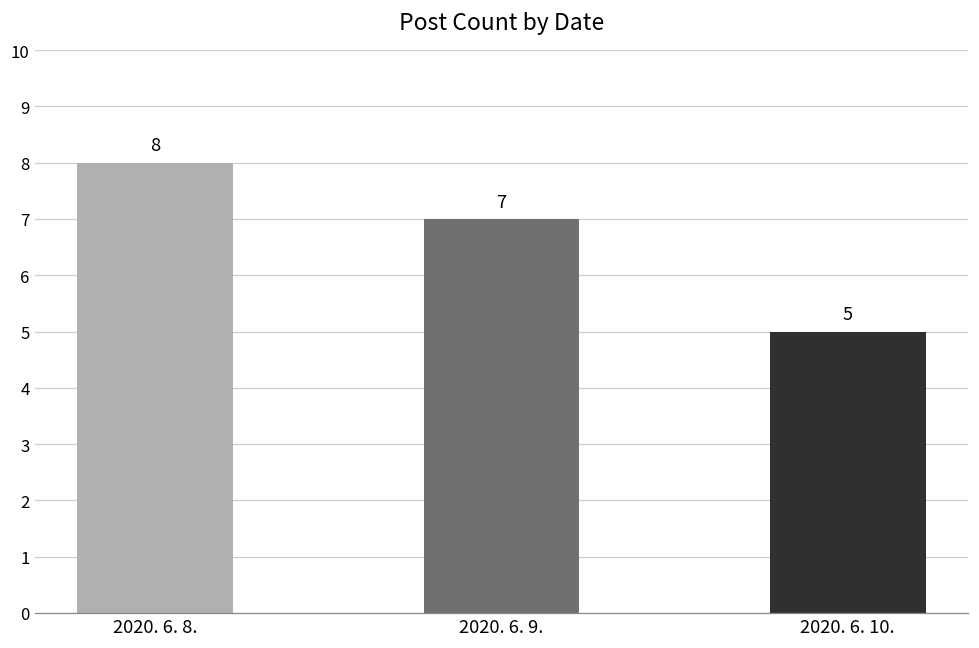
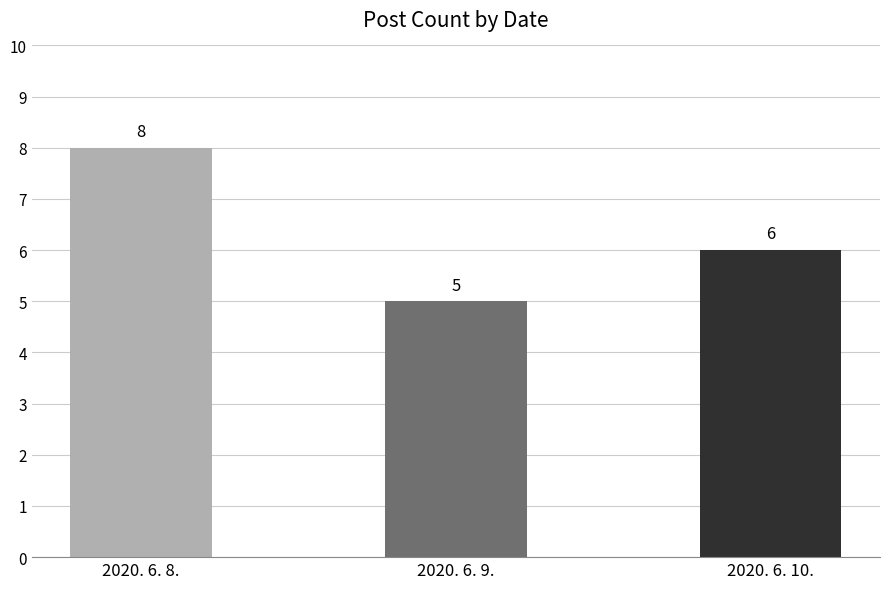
  {
    "2020. 6. 8.": 8,
-   "2020. 6. 9.": 7,
-   "2020. 6. 10.": 5
+   "2020. 6. 9.": 5,
+   "2020. 6. 10.": 6
  }
